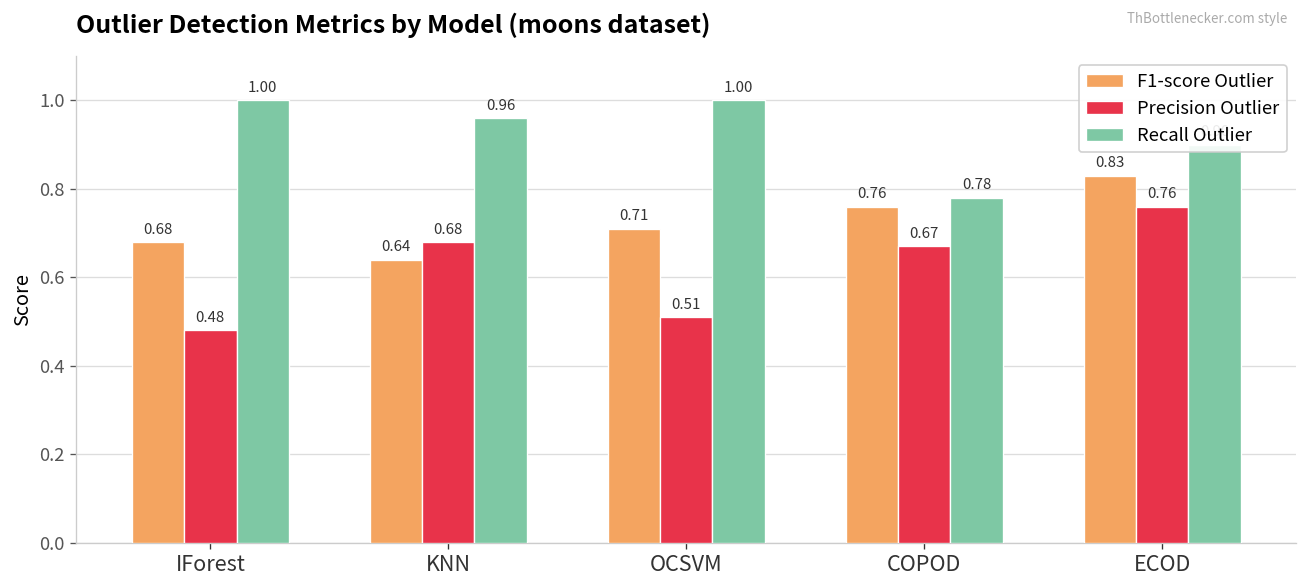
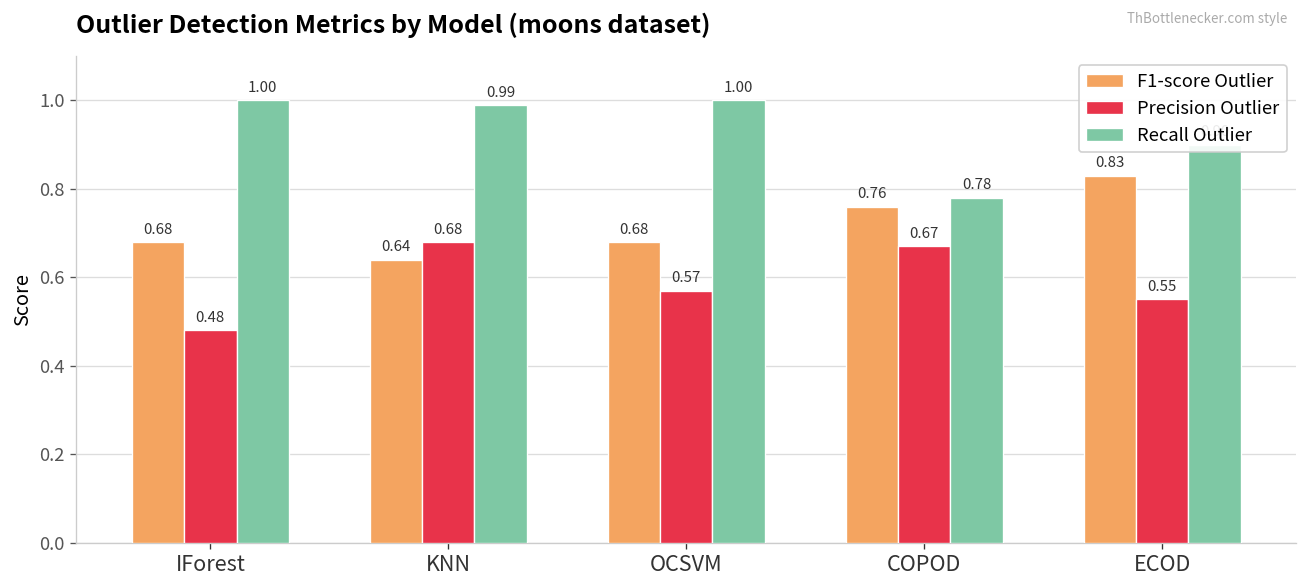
  {
    "F1-score Outlier": {
      "IForest": 0.68,
      "KNN": 0.64,
-     "OCSVM": 0.71,
+     "OCSVM": 0.68,
      "COPOD": 0.76
    },
    "Precision Outlier": {
      "IForest": 0.48,
      "KNN": 0.68,
-     "OCSVM": 0.51,
+     "OCSVM": 0.57,
      "COPOD": 0.67,
-     "ECOD": 0.76
+     "ECOD": 0.55
    },
    "Recall Outlier": {
      "IForest": 1.00,
-     "KNN": 0.96,
+     "KNN": 0.99,
      "OCSVM": 1.00,
      "COPOD": 0.78
    }
  }
